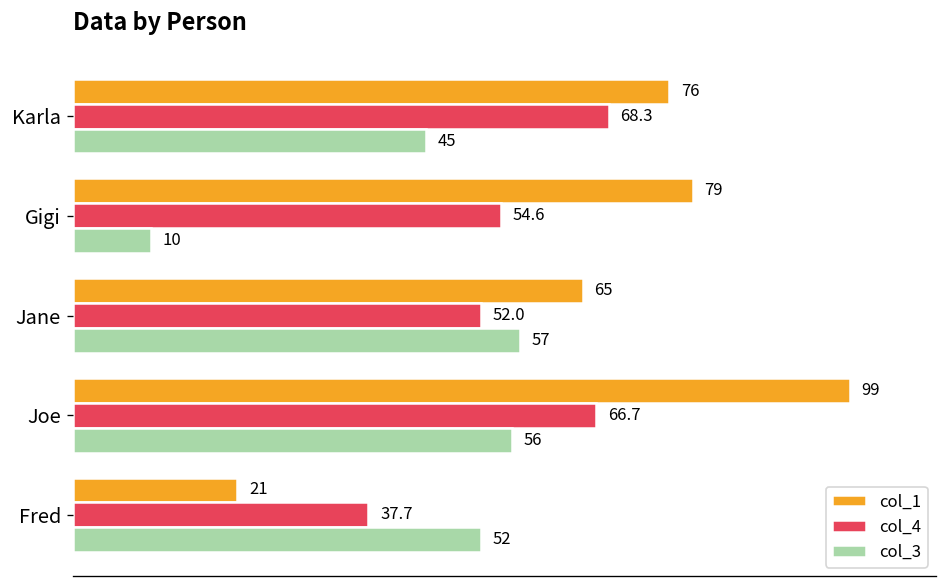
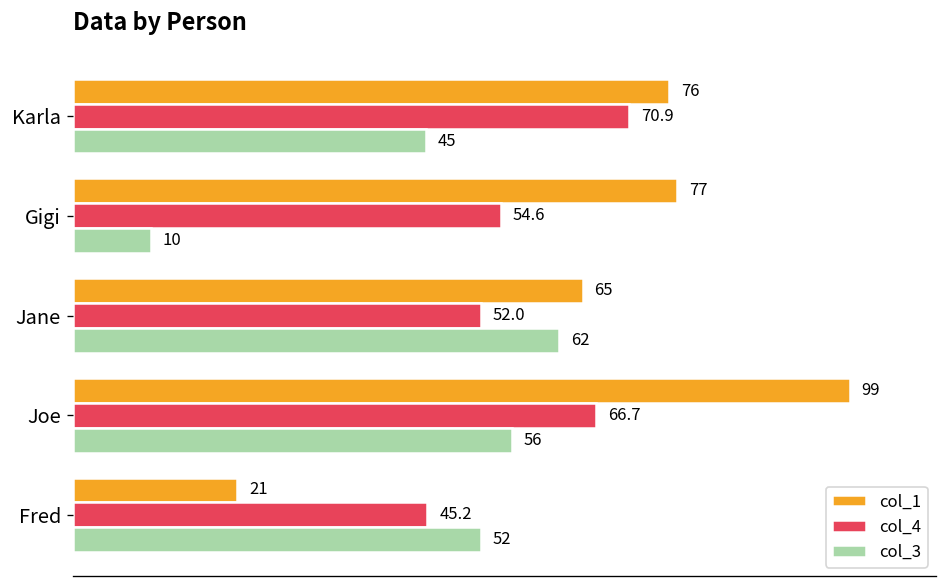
  {
    "col_1": {
      "Karla": 76,
-     "Gigi": 79,
+     "Gigi": 77,
      "Jane": 65,
      "Joe": 99,
      "Fred": 21
    },
    "col_4": {
-     "Karla": 68.3,
+     "Karla": 70.9,
      "Gigi": 54.6,
      "Jane": 52.0,
      "Joe": 66.7,
-     "Fred": 37.7
+     "Fred": 45.2
    },
    "col_3": {
      "Karla": 45,
      "Gigi": 10,
-     "Jane": 57,
+     "Jane": 62,
      "Joe": 56,
      "Fred": 52
    }
  }
